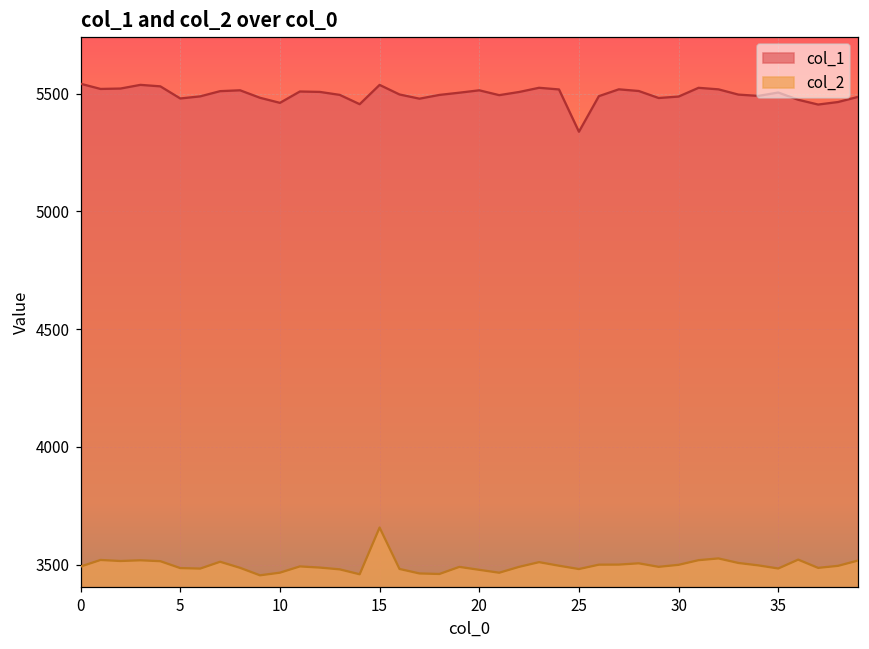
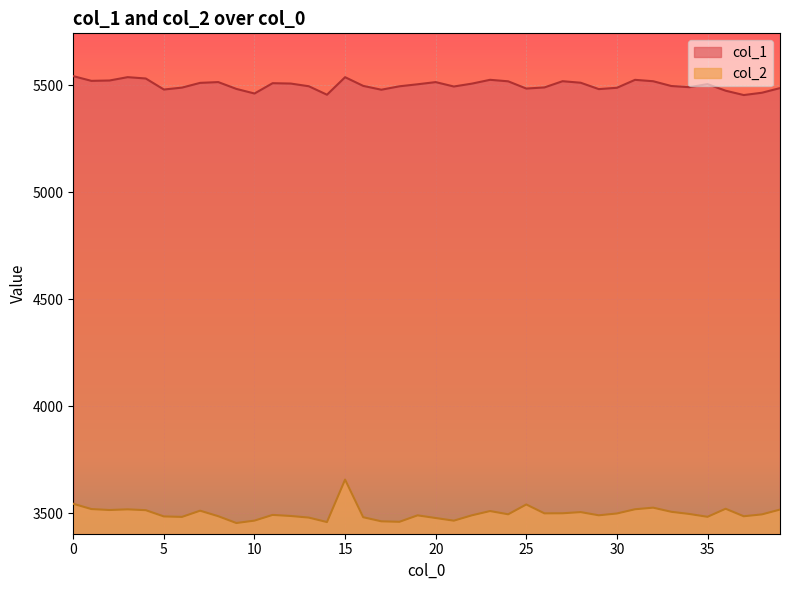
  {
    "col_1": {
      "0": 5540,
      "5": 5480,
      "10": 5460,
      "15": 5540,
      "20": 5510,
-     "25": 5340,
+     "25": 5480,
      "30": 5490
    },
    "col_2": {
-     "0": 3490,
+     "0": 3540,
      "5": 3490,
      "10": 3470,
      "15": 3660,
      "20": 3480,
-     "25": 3480,
+     "25": 3540,
      "30": 3500,
      "35": 3480
    }
  }
